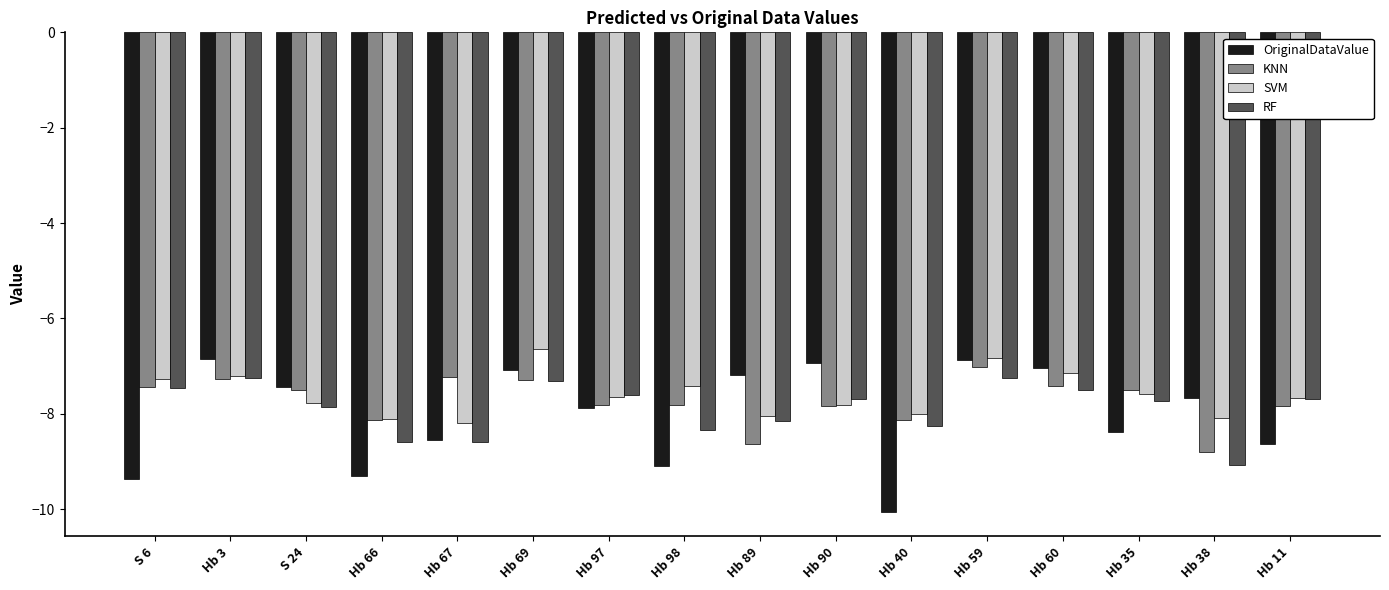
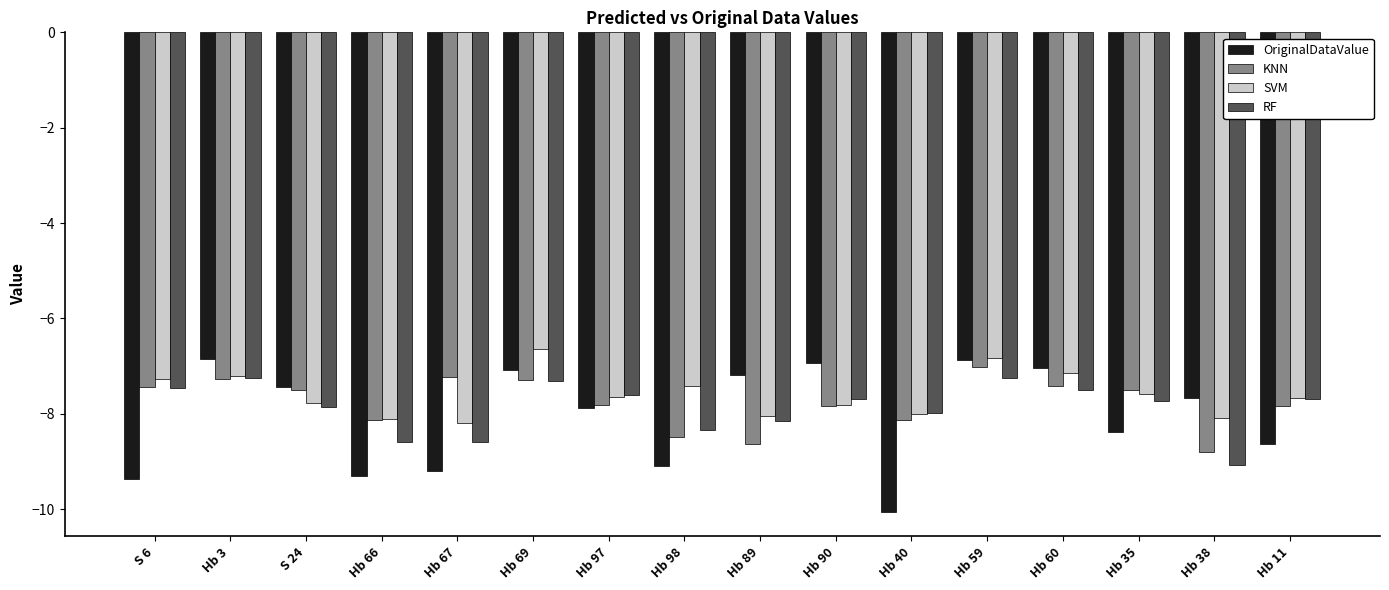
  {
    "OriginalDataValue": {
      "S 6": -9.4,
      "Hb 3": -6.9,
      "S 24": -7.4,
      "Hb 66": -9.3,
-     "Hb 67": -8.6,
+     "Hb 67": -9.2,
      "Hb 69": -7.1,
      "Hb 97": -7.9,
      "Hb 98": -9.1,
      "Hb 89": -7.2,
      "Hb 90": -6.9,
      "Hb 40": -10.1,
      "Hb 59": -6.9,
      "Hb 60": -7.0,
      "Hb 35": -8.4,
      "Hb 38": -7.7,
      "Hb 11": -8.6
    },
    "KNN": {
      "S 6": -7.4,
      "Hb 3": -7.3,
      "S 24": -7.5,
      "Hb 66": -8.1,
      "Hb 67": -7.2,
      "Hb 69": -7.3,
      "Hb 97": -7.8,
-     "Hb 98": -7.8,
+     "Hb 98": -8.5,
      "Hb 89": -8.6,
      "Hb 90": -7.8,
      "Hb 40": -8.1,
      "Hb 59": -7.0,
      "Hb 60": -7.4,
      "Hb 35": -7.5,
      "Hb 38": -8.8,
      "Hb 11": -7.8
    },
    "SVM": {
      "S 6": -7.3,
      "Hb 3": -7.2,
      "S 24": -7.8,
      "Hb 66": -8.1,
      "Hb 67": -8.2,
      "Hb 69": -6.6,
      "Hb 97": -7.6,
      "Hb 98": -7.4,
      "Hb 89": -8.1,
      "Hb 90": -7.8,
      "Hb 40": -8.0,
      "Hb 59": -6.8,
      "Hb 60": -7.1,
      "Hb 35": -7.6,
      "Hb 38": -8.1,
      "Hb 11": -7.7
    },
    "RF": {
      "S 6": -7.5,
      "Hb 3": -7.3,
      "S 24": -7.9,
      "Hb 66": -8.6,
      "Hb 67": -8.6,
      "Hb 69": -7.3,
      "Hb 97": -7.6,
      "Hb 98": -8.3,
      "Hb 89": -8.2,
      "Hb 90": -7.7,
-     "Hb 40": -8.2,
+     "Hb 40": -8.0,
      "Hb 59": -7.3,
      "Hb 60": -7.5,
      "Hb 35": -7.7,
      "Hb 38": -9.1,
      "Hb 11": -7.7
    }
  }
